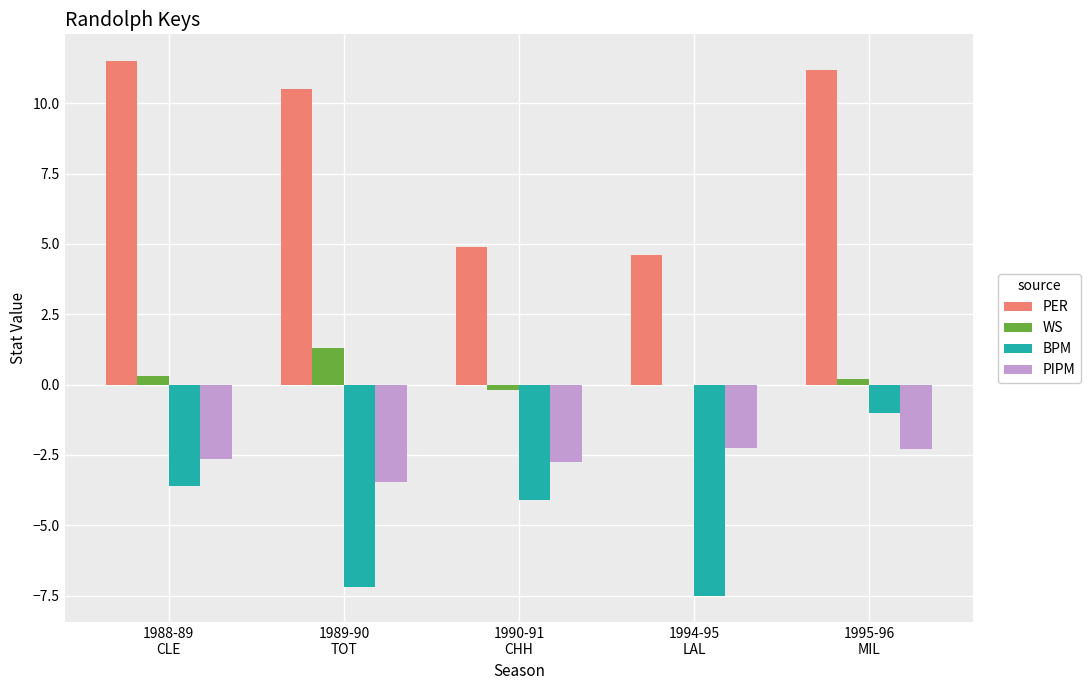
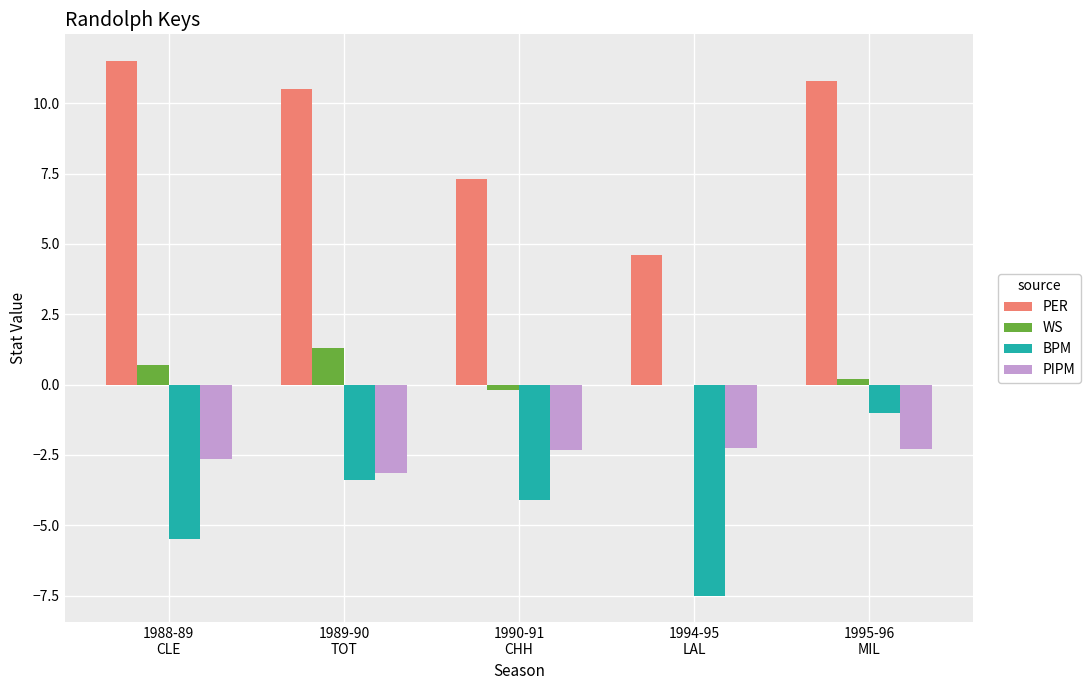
  {
    "PER": {
      "1988-89 CLE": 11.5,
      "1989-90 TOT": 10.5,
-     "1990-91 CHH": 4.9,
+     "1990-91 CHH": 7.3,
      "1994-95 LAL": 4.6,
-     "1995-96 MIL": 11.2
+     "1995-96 MIL": 10.8
    },
    "WS": {
-     "1988-89 CLE": 0.3,
+     "1988-89 CLE": 0.7,
      "1989-90 TOT": 1.3,
      "1990-91 CHH": -0.2,
      "1994-95 LAL": 0.0,
      "1995-96 MIL": 0.2
    },
    "BPM": {
-     "1988-89 CLE": -3.6,
-     "1989-90 TOT": -7.2,
+     "1988-89 CLE": -5.5,
+     "1989-90 TOT": -3.4,
      "1990-91 CHH": -4.1,
      "1994-95 LAL": -7.5,
      "1995-96 MIL": -1.0
    },
    "PIPM": {
      "1988-89 CLE": -2.7,
-     "1989-90 TOT": -3.5,
-     "1990-91 CHH": -2.8,
+     "1989-90 TOT": -3.1,
+     "1990-91 CHH": -2.3,
      "1994-95 LAL": -2.3,
      "1995-96 MIL": -2.3
    }
  }
